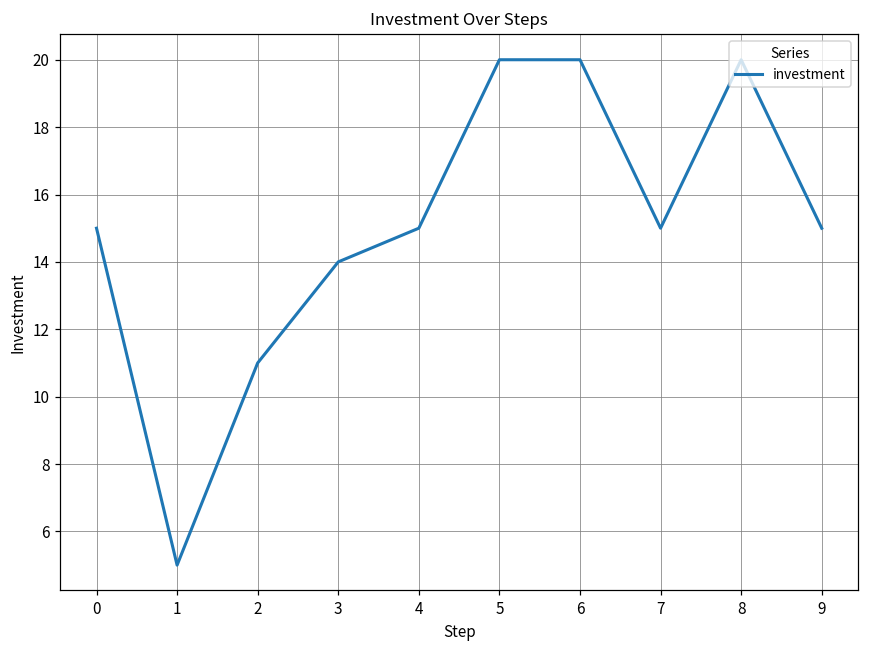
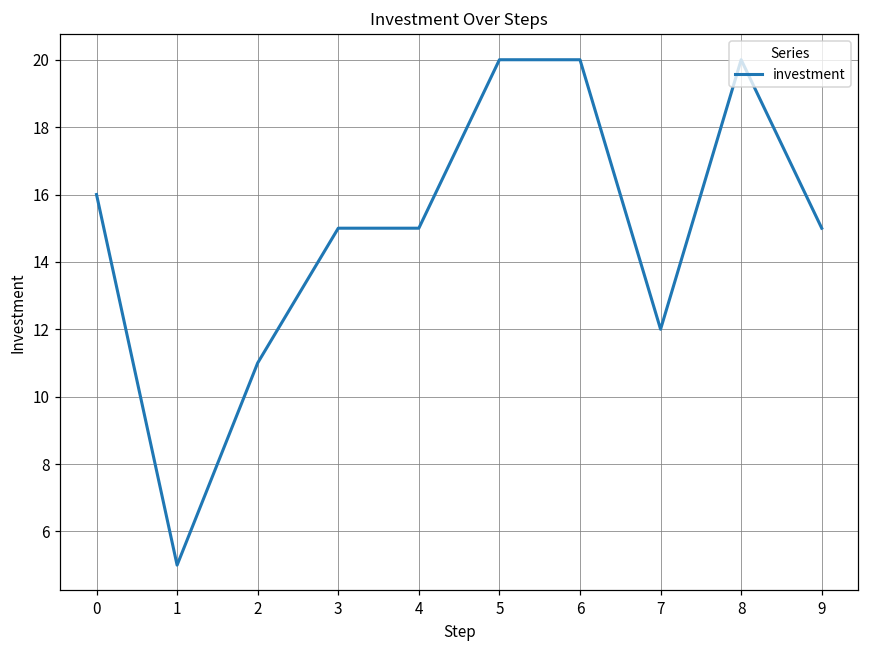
  {
-   "0": 15,
+   "0": 16,
    "1": 5,
    "2": 11,
-   "3": 14,
+   "3": 15,
    "4": 15,
    "5": 20,
    "6": 20,
-   "7": 15,
+   "7": 12,
    "9": 15
  }
